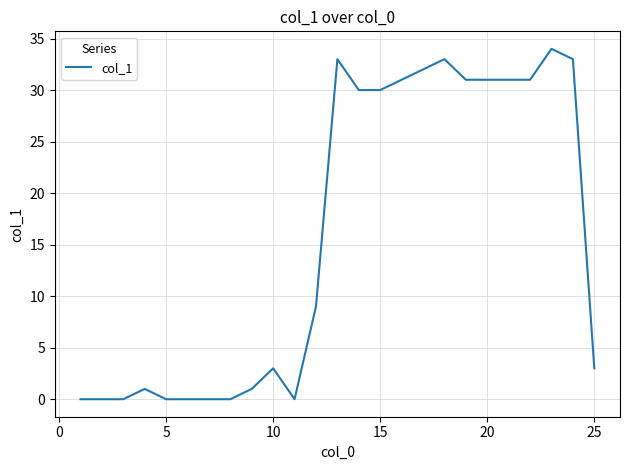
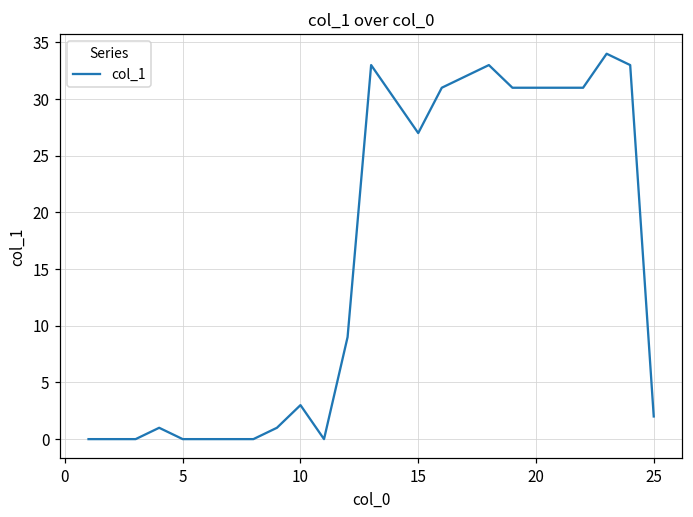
  {
    "5": 0,
    "10": 3,
-   "15": 30,
+   "15": 27,
    "20": 31,
-   "25": 3
+   "25": 2
  }
